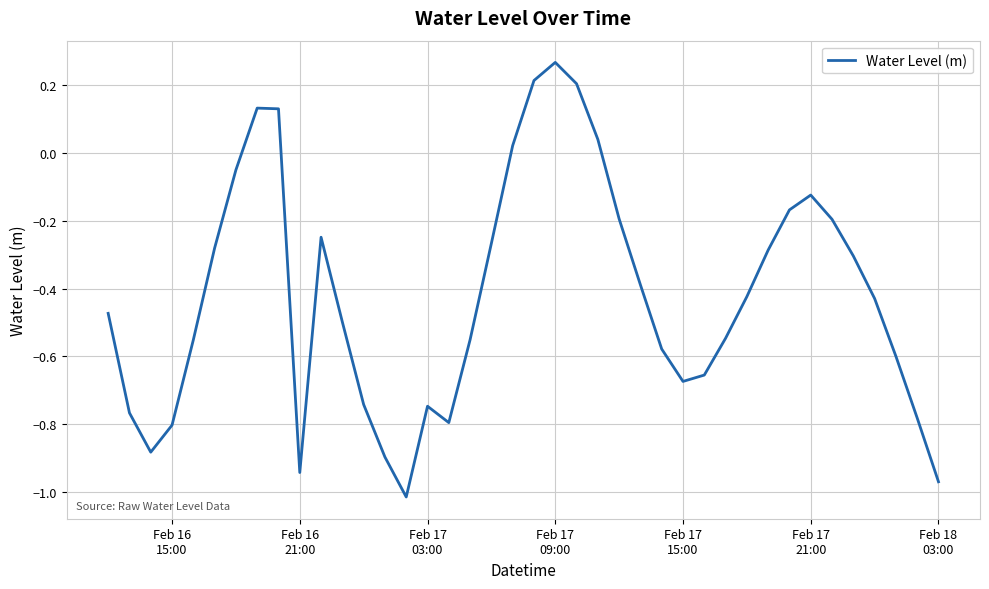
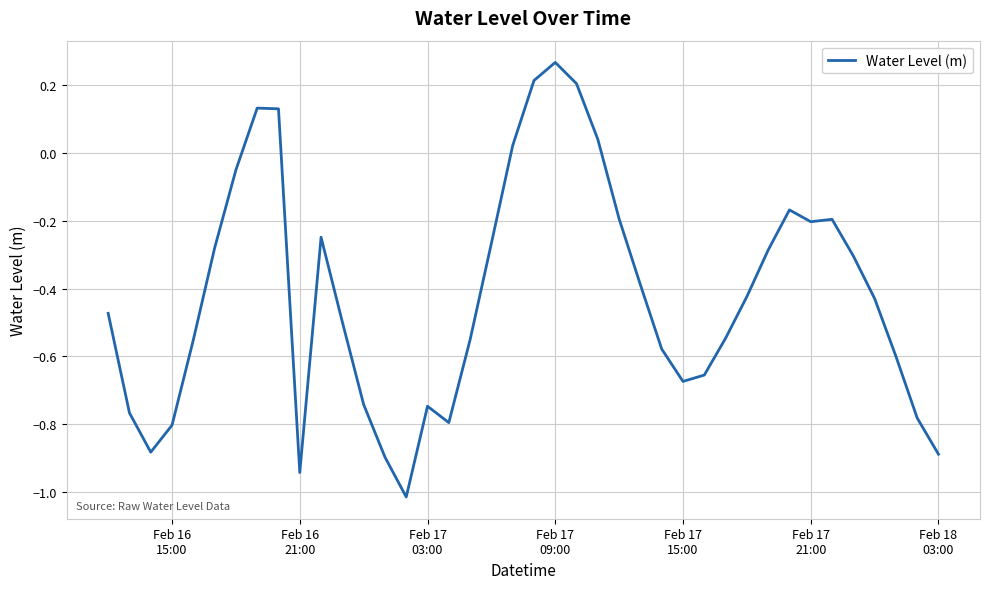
  {
    "Feb 16 15:00": -0.80,
    "Feb 16 21:00": -0.94,
    "Feb 17 03:00": -0.75,
    "Feb 17 09:00": 0.27,
    "Feb 17 15:00": -0.67,
-   "Feb 17 21:00": -0.12,
-   "Feb 18 03:00": -0.97
+   "Feb 17 21:00": -0.20,
+   "Feb 18 03:00": -0.89
  }
